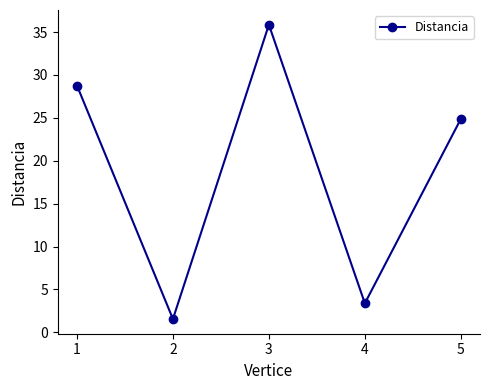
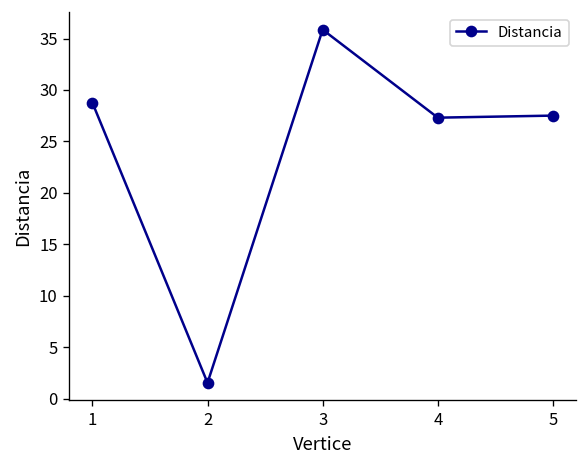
  {
    "1": 29,
    "2": 2,
    "3": 36,
-   "4": 3,
-   "5": 25
+   "4": 27,
+   "5": 28
  }
